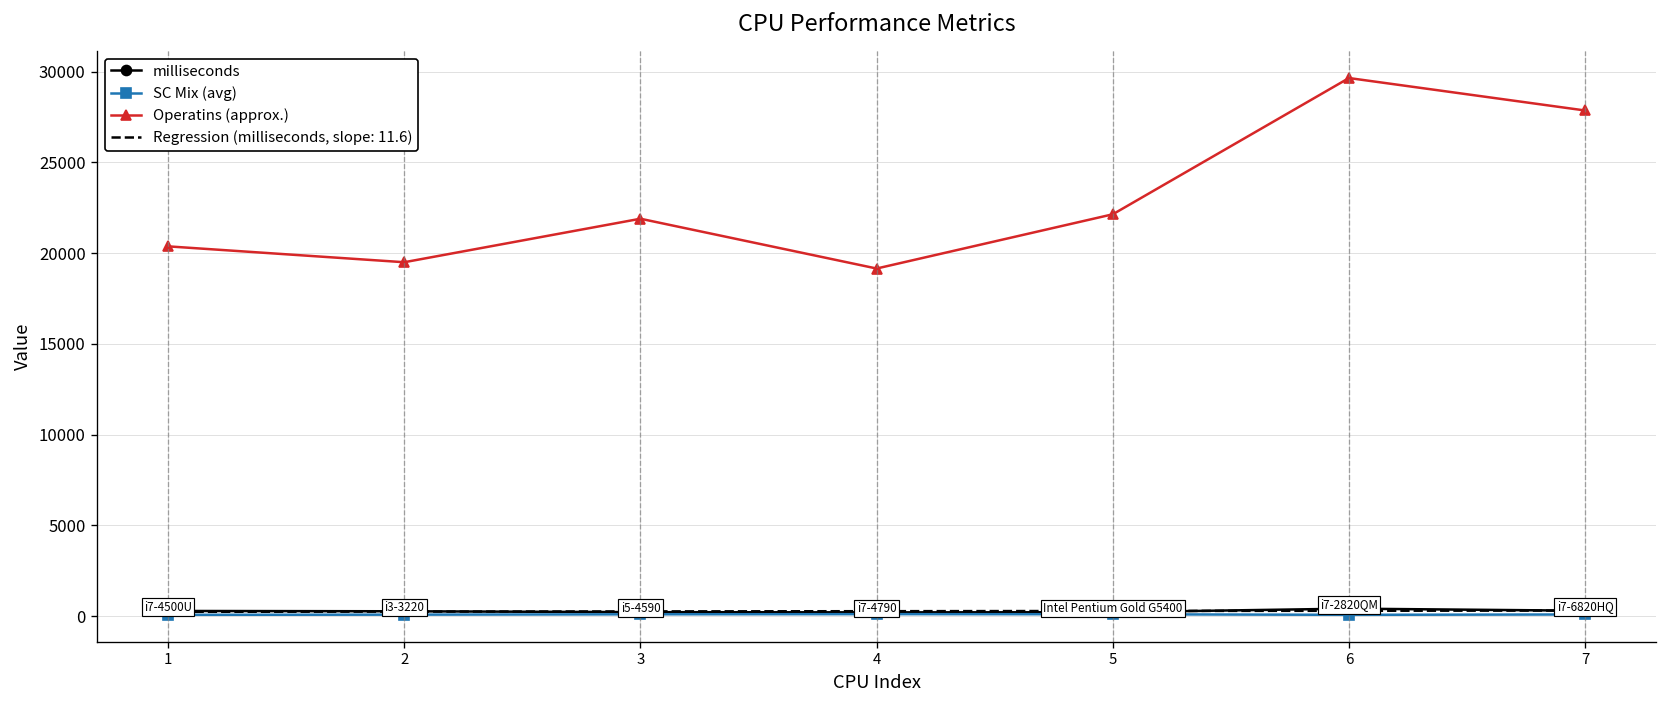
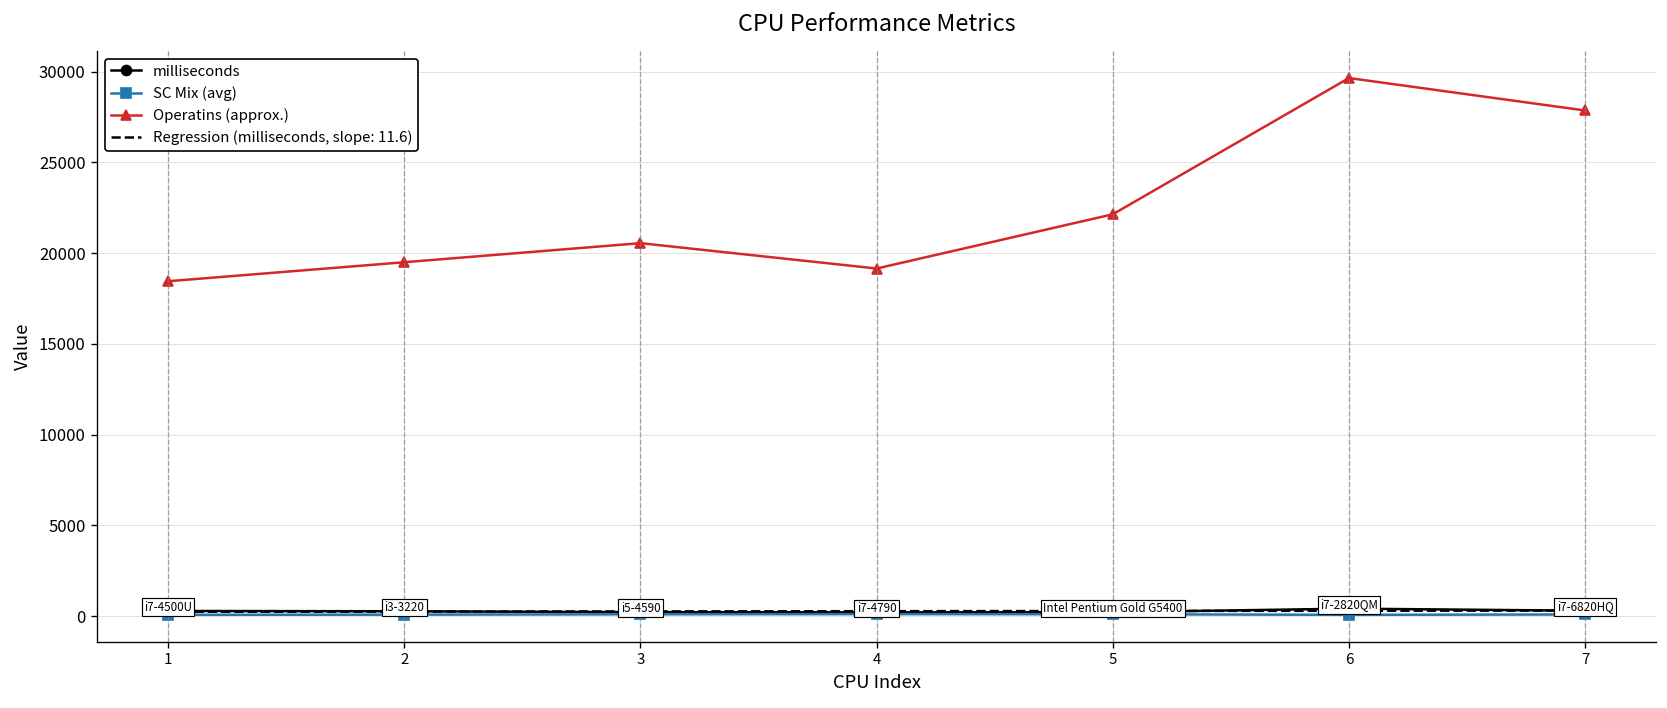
  {
    "SC Mix (avg)": {
      "6": 100
    },
    "Operatins (approx.)": {
-     "1": 20400,
+     "1": 18500,
      "2": 19500,
-     "3": 21900,
+     "3": 20600,
      "4": 19200,
      "5": 22100,
      "6": 29700,
      "7": 27900
    }
  }
